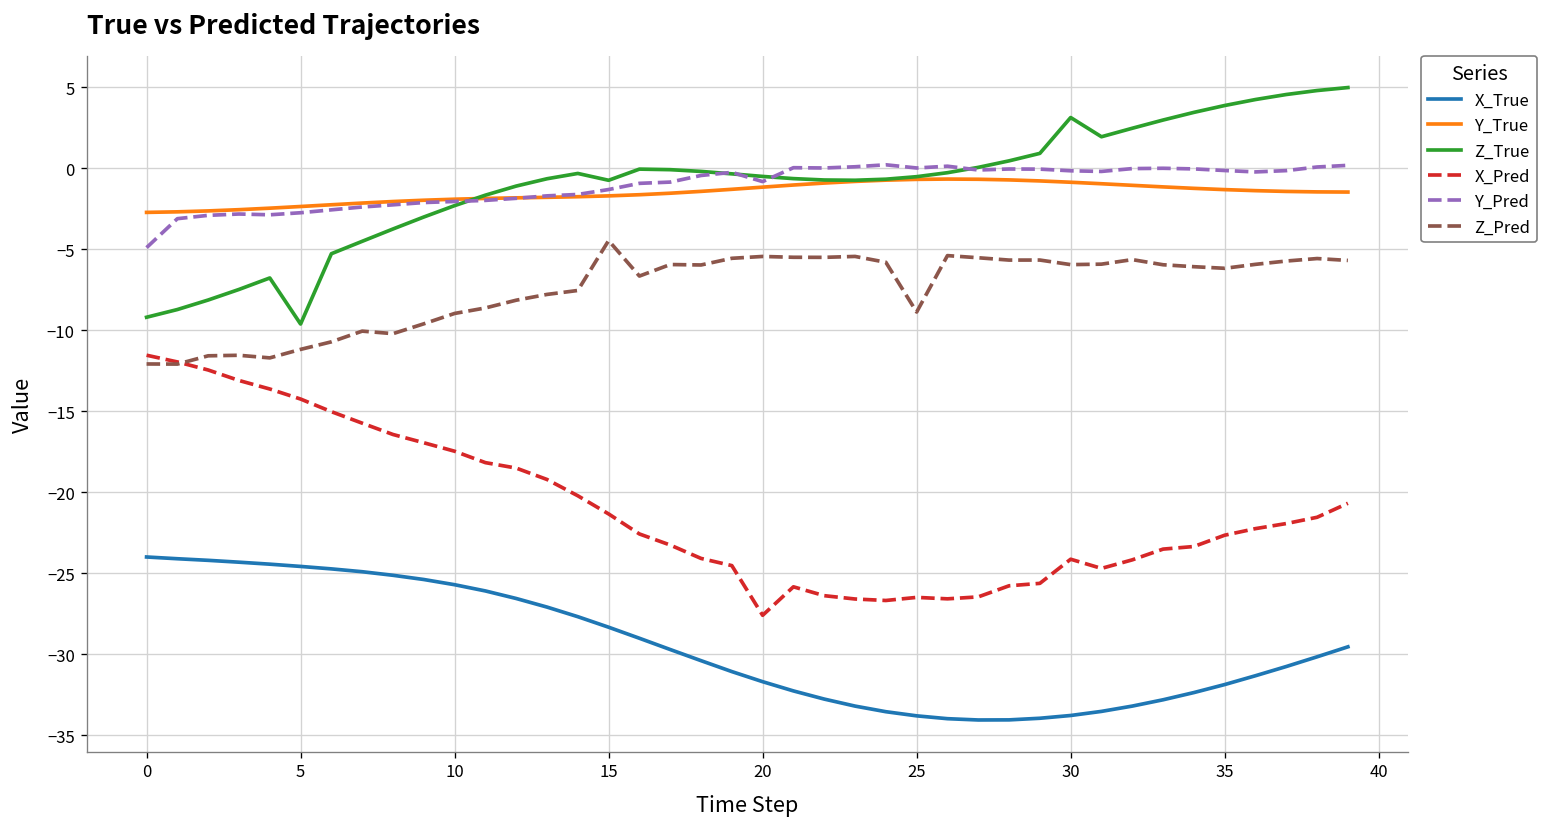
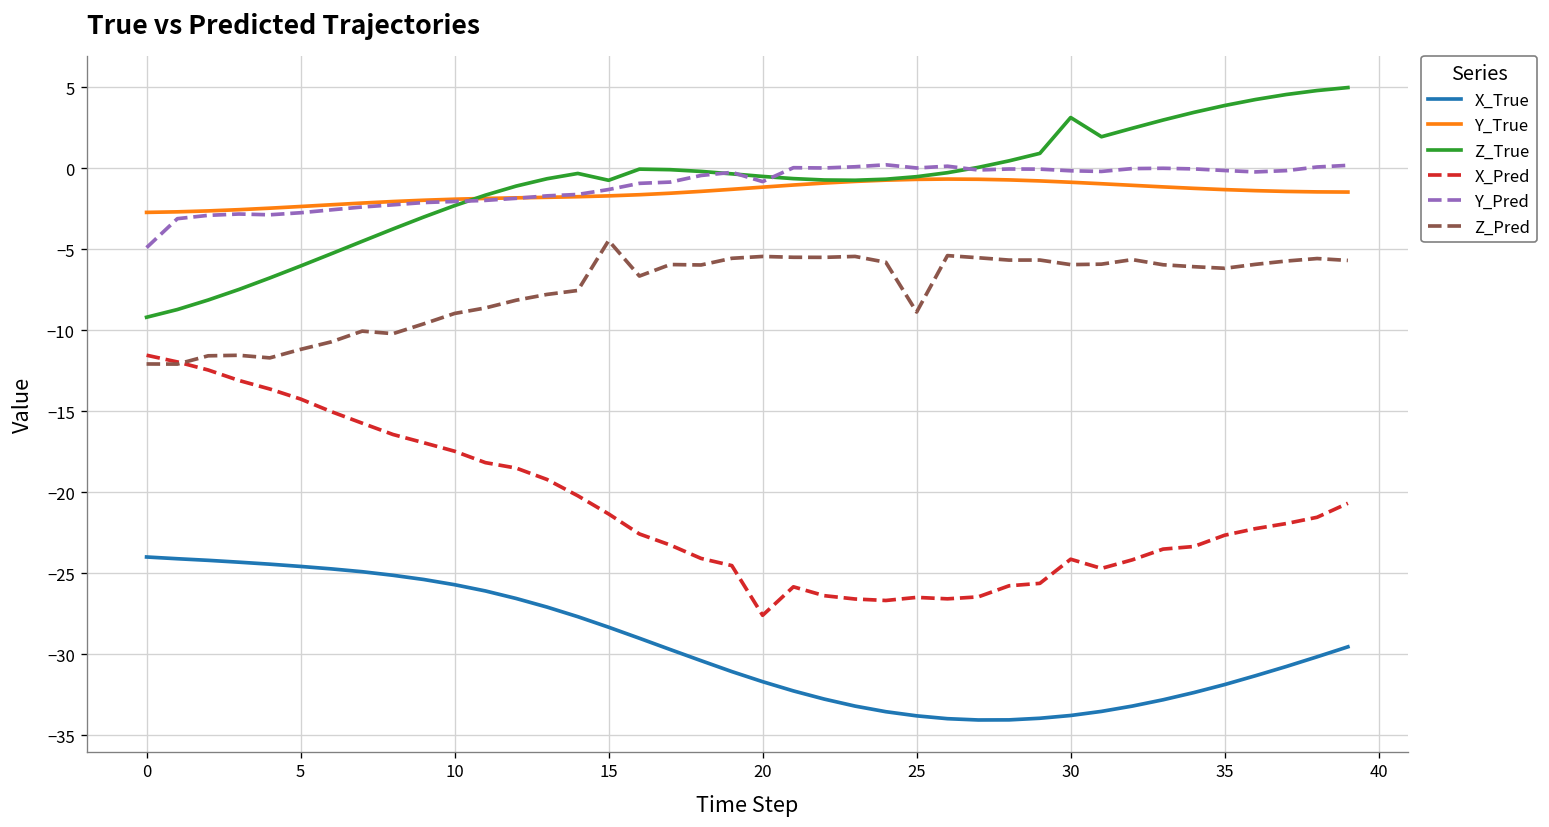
  {
    "X_True": {
      "0": -24.0,
      "5": -24.6,
      "10": -25.7,
      "15": -28.3,
      "20": -31.7,
      "25": -33.8,
      "30": -33.8,
      "35": -31.9
    },
    "Y_True": {
      "0": -2.7,
      "5": -2.4,
      "15": -1.7,
      "20": -1.2,
      "30": -0.9,
      "35": -1.3
    },
    "Z_True": {
      "0": -9.2,
-     "5": -9.6,
+     "5": -6.0,
      "10": -2.3,
      "15": -0.7,
      "20": -0.5,
      "30": 3.1,
      "35": 3.9
    },
    "X_Pred": {
      "0": -11.5,
      "5": -14.2,
      "10": -17.5,
      "15": -21.3,
      "20": -27.6,
      "25": -26.5,
      "30": -24.1,
      "35": -22.7
    },
    "Y_Pred": {
      "0": -4.9,
      "5": -2.7,
      "15": -1.3,
      "20": -0.8,
      "25": 0.0,
      "30": -0.2,
      "35": -0.1
    },
    "Z_Pred": {
      "0": -12.1,
      "5": -11.2,
      "10": -9.0,
      "15": -4.5,
      "20": -5.4,
      "25": -8.9,
      "30": -6.0,
      "35": -6.2
    }
  }
